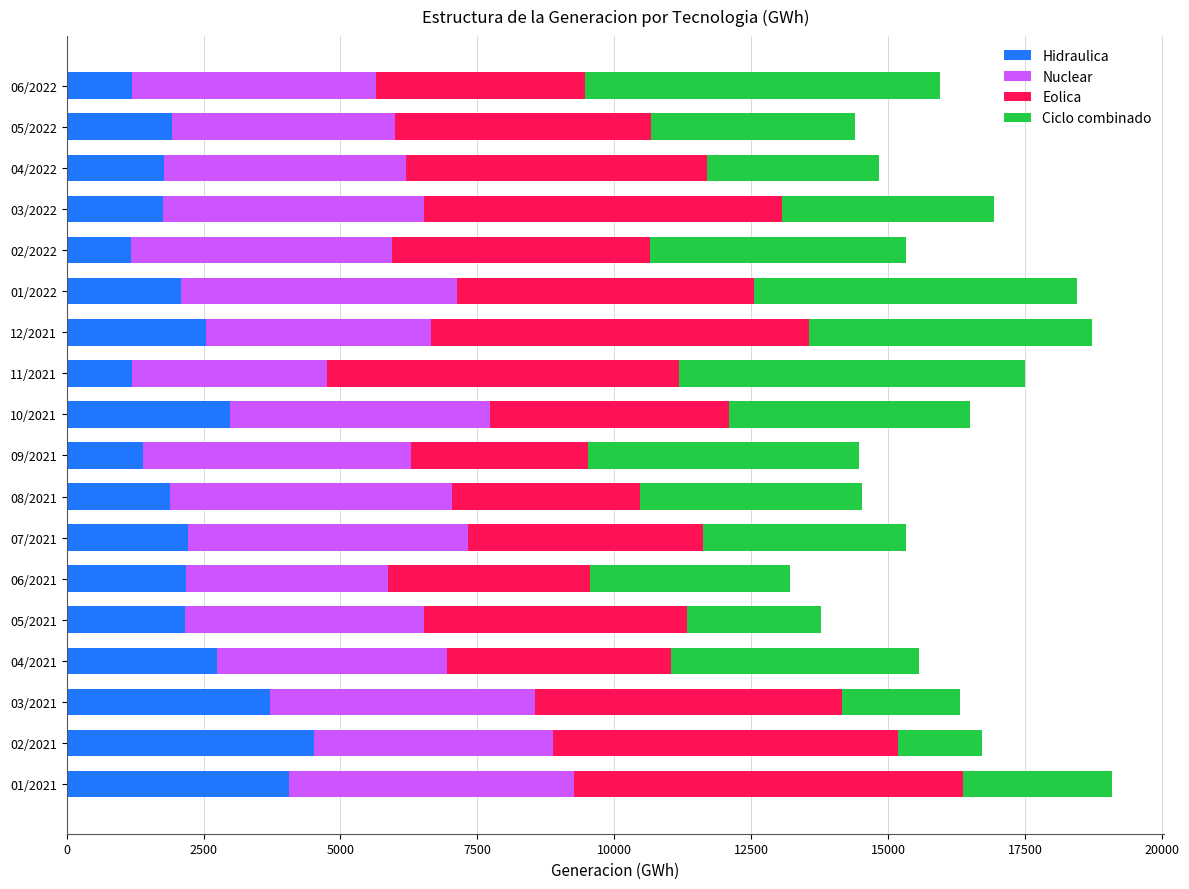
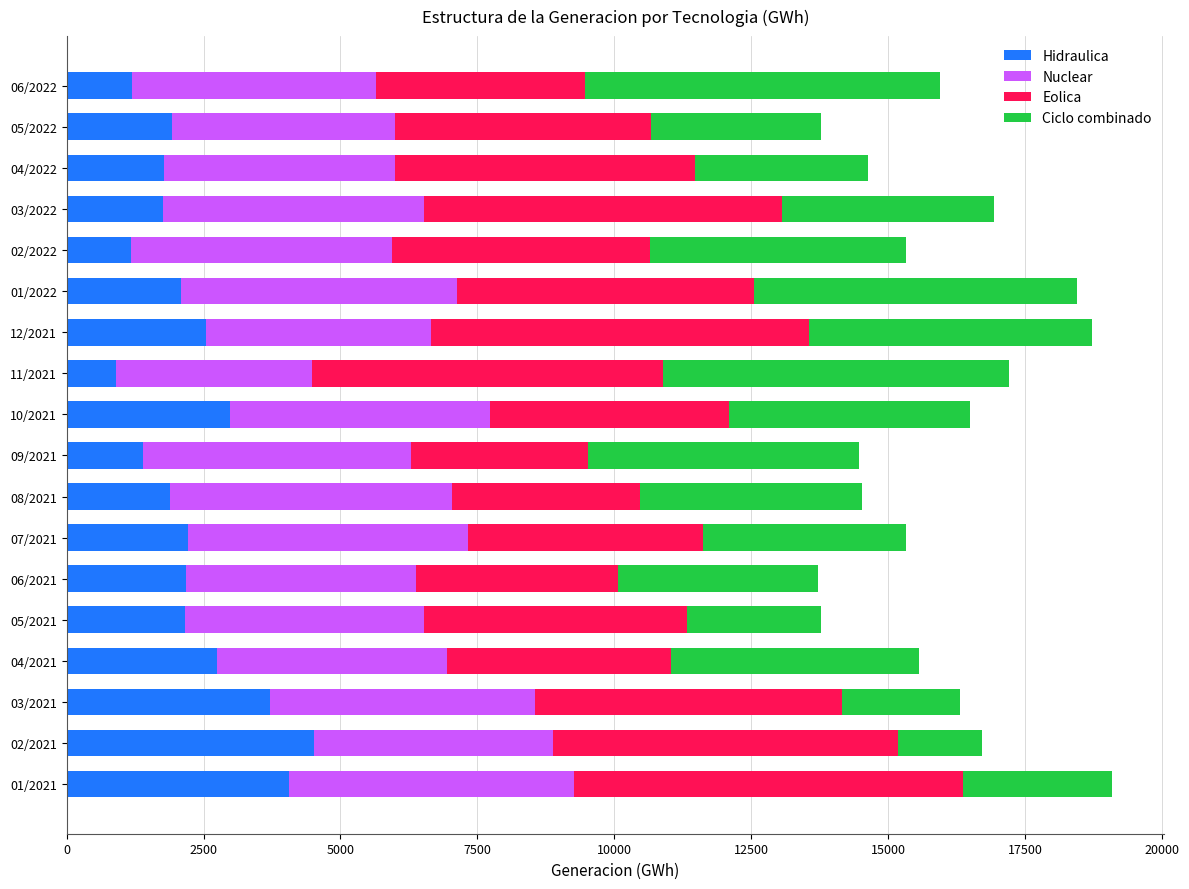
  {
    "Hidraulica": {
      "06/2022": 1200,
      "05/2022": 1900,
      "04/2022": 1800,
      "03/2022": 1800,
      "02/2022": 1200,
      "01/2022": 2100,
      "12/2021": 2500,
-     "11/2021": 1200,
+     "11/2021": 900,
      "10/2021": 3000,
      "09/2021": 1400,
      "08/2021": 1900,
      "07/2021": 2200,
      "06/2021": 2200,
      "05/2021": 2200,
      "04/2021": 2700,
      "03/2021": 3700,
      "02/2021": 4500,
      "01/2021": 4100
    },
    "Nuclear": {
      "06/2022": 4500,
      "05/2022": 4100,
-     "04/2022": 4400,
+     "04/2022": 4200,
      "03/2022": 4800,
      "02/2022": 4800,
      "01/2022": 5000,
      "12/2021": 4100,
      "11/2021": 3600,
      "10/2021": 4700,
      "09/2021": 4900,
      "08/2021": 5200,
      "07/2021": 5100,
-     "06/2021": 3700,
+     "06/2021": 4200,
      "05/2021": 4400,
      "04/2021": 4200,
      "03/2021": 4800,
      "02/2021": 4400,
      "01/2021": 5200
    },
    "Eolica": {
      "06/2022": 3800,
      "05/2022": 4700,
      "04/2022": 5500,
      "03/2022": 6500,
      "02/2022": 4700,
      "01/2022": 5400,
      "12/2021": 6900,
      "11/2021": 6400,
      "10/2021": 4400,
      "09/2021": 3200,
      "08/2021": 3400,
      "07/2021": 4300,
      "06/2021": 3700,
      "05/2021": 4800,
      "04/2021": 4100,
      "03/2021": 5600,
      "02/2021": 6300,
      "01/2021": 7100
    },
    "Ciclo combinado": {
      "06/2022": 6500,
-     "05/2022": 3700,
+     "05/2022": 3100,
      "04/2022": 3100,
      "03/2022": 3900,
      "02/2022": 4700,
      "01/2022": 5900,
      "12/2021": 5200,
      "11/2021": 6300,
      "10/2021": 4400,
      "09/2021": 4900,
      "08/2021": 4000,
      "07/2021": 3700,
      "06/2021": 3700,
      "05/2021": 2400,
      "04/2021": 4500,
      "03/2021": 2200,
      "02/2021": 1500,
      "01/2021": 2700
    }
  }
